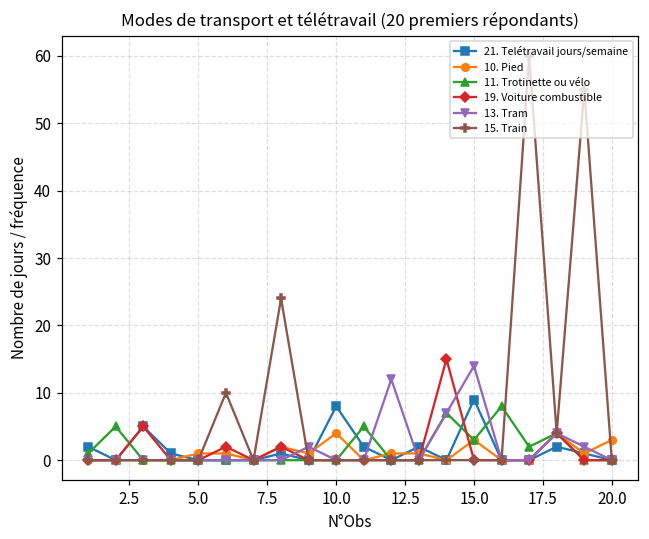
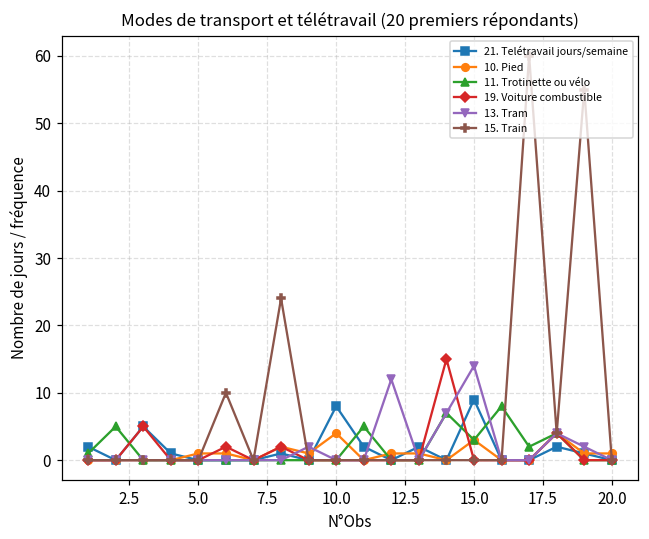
  {
    "21. Telétravail jours/semaine": {
      "10.0": 8,
      "15.0": 9
    },
    "10. Pied": {
      "5.0": 1,
      "10.0": 4,
-     "20.0": 3
+     "20.0": 1
    },
    "13. Tram": {
      "15.0": 14
    }
  }
